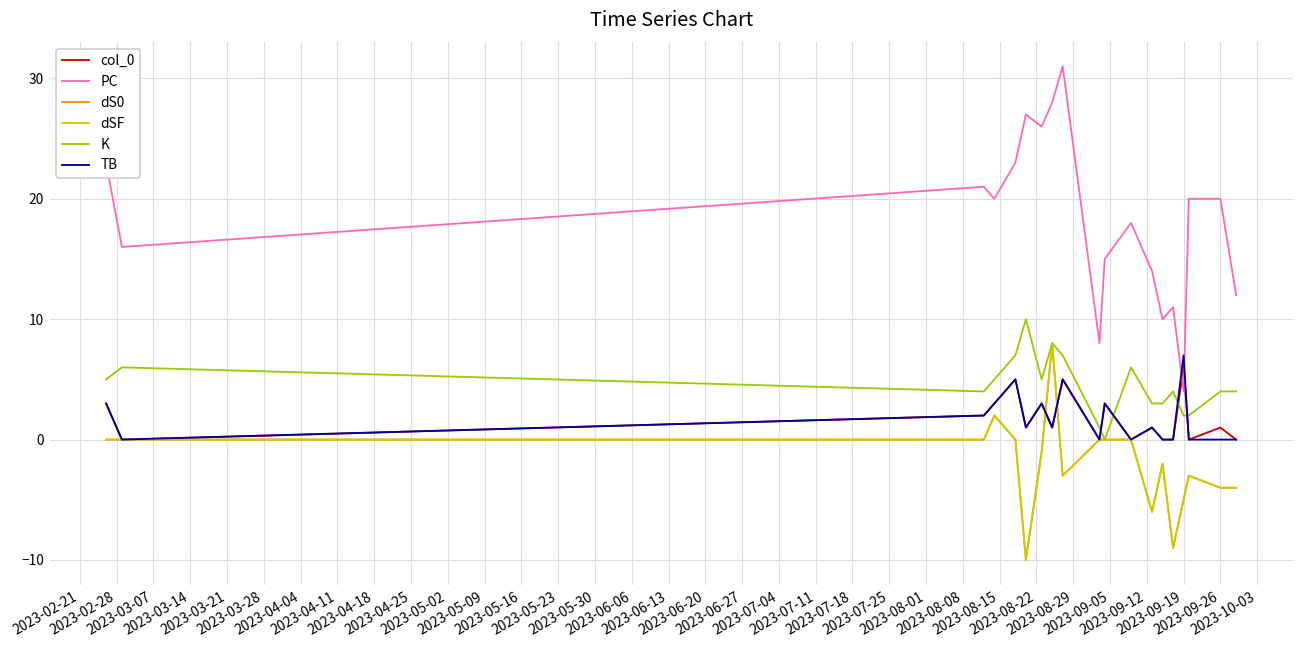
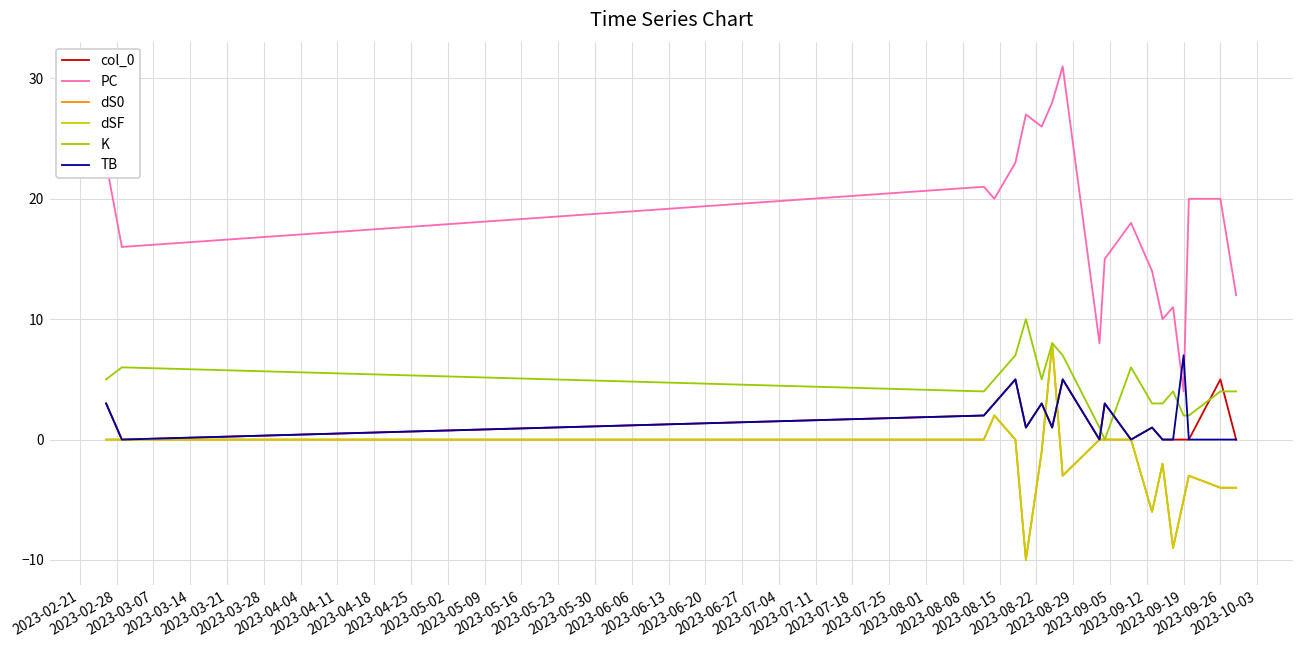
  {
    "col_0": {
-     "2023-09-19": 6,
-     "2023-09-26": 1
+     "2023-09-19": 0,
+     "2023-09-26": 5
    },
    "PC": {
      "2023-09-19": 4,
      "2023-09-26": 20
    },
    "TB": {
      "2023-09-19": 7,
      "2023-09-26": 0
    }
  }
